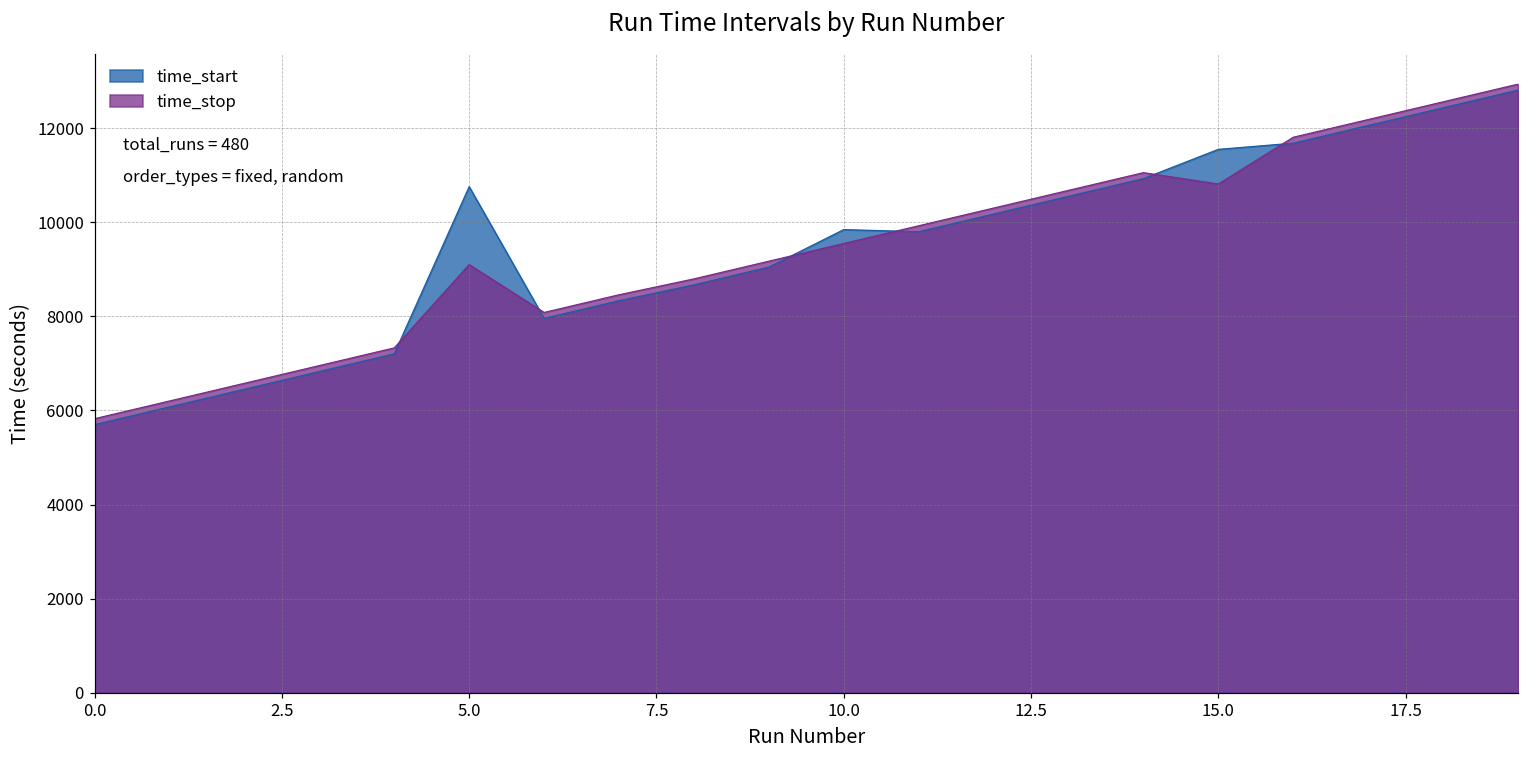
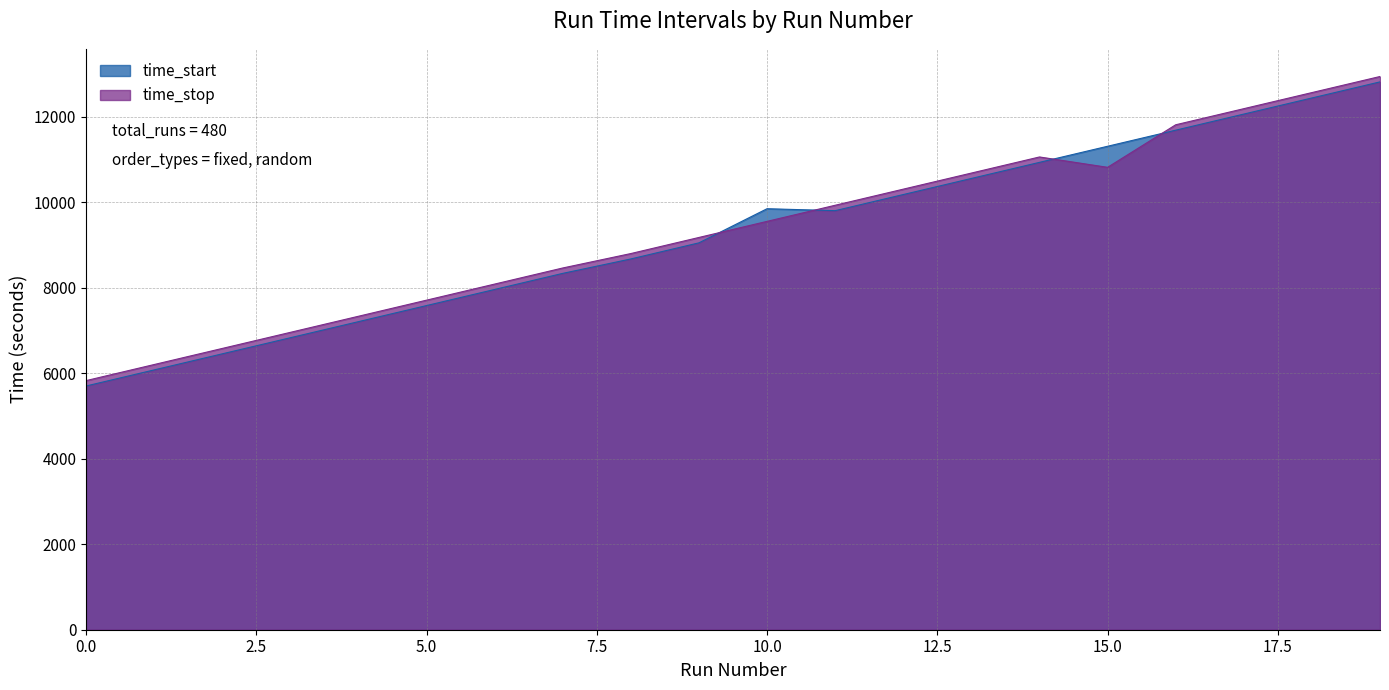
  {
    "time_start": {
      "0.0": 5700,
-     "5.0": 10800,
+     "5.0": 7600,
      "10.0": 9800,
-     "15.0": 11600
+     "15.0": 11300
    },
    "time_stop": {
      "0.0": 5800,
-     "5.0": 9100,
+     "5.0": 7700,
      "10.0": 9500,
      "15.0": 10800
    }
  }
